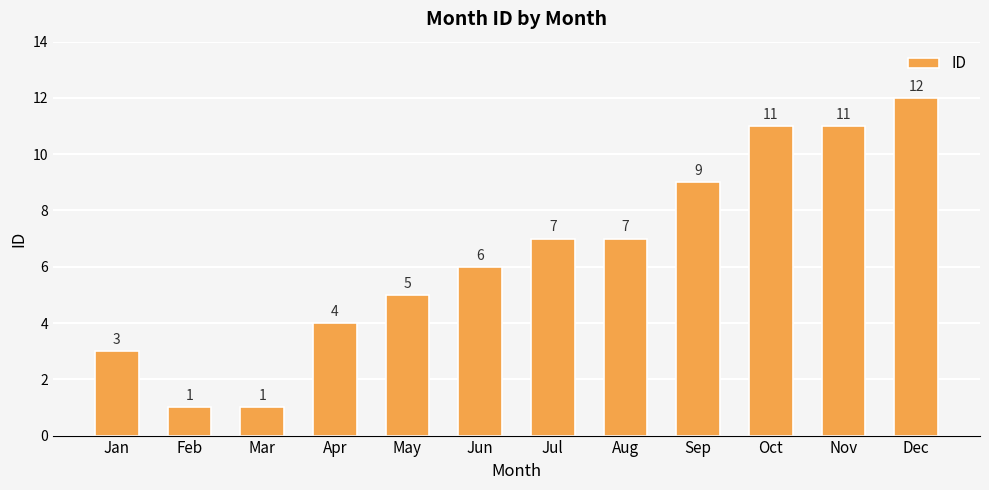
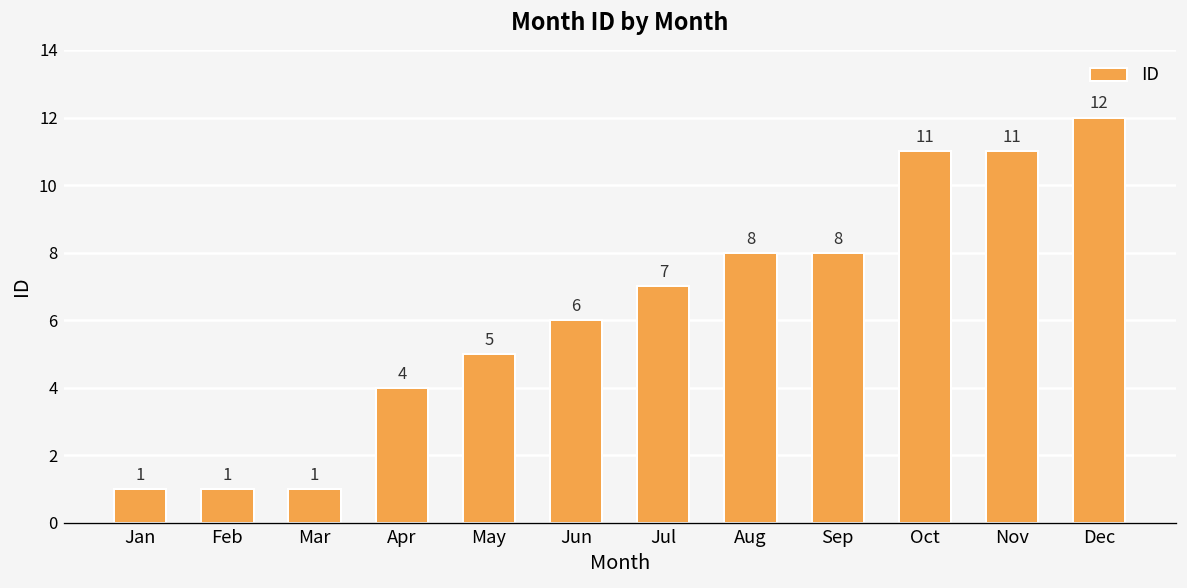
  {
-   "Jan": 3,
+   "Jan": 1,
    "Feb": 1,
    "Mar": 1,
    "Apr": 4,
    "May": 5,
    "Jun": 6,
    "Jul": 7,
-   "Aug": 7,
-   "Sep": 9,
+   "Aug": 8,
+   "Sep": 8,
    "Oct": 11,
    "Nov": 11,
    "Dec": 12
  }
